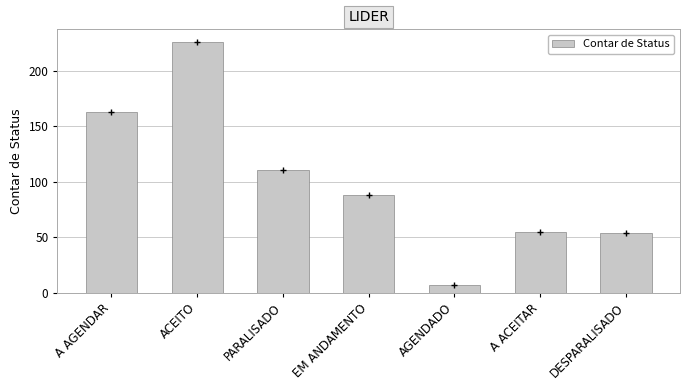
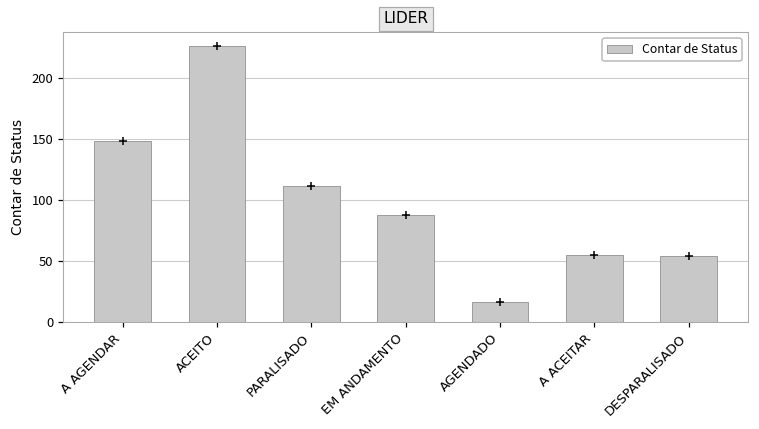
  {
    "Contar de Status": {
-     "A AGENDAR": 163,
+     "A AGENDAR": 148,
      "ACEITO": 226,
      "PARALISADO": 111,
      "EM ANDAMENTO": 88,
-     "AGENDADO": 7,
+     "AGENDADO": 16,
      "A ACEITAR": 55,
      "DESPARALISADO": 54
    }
  }
